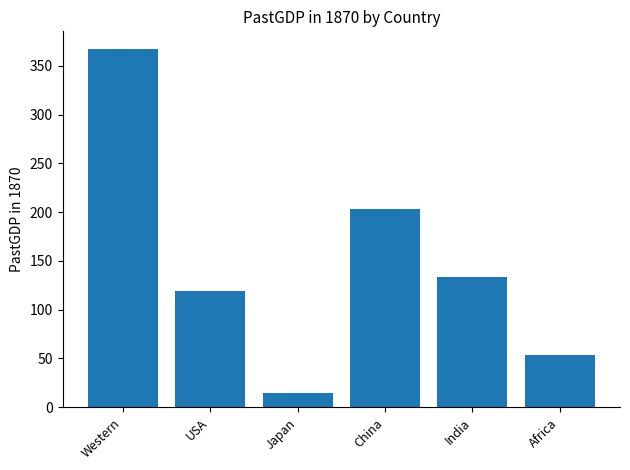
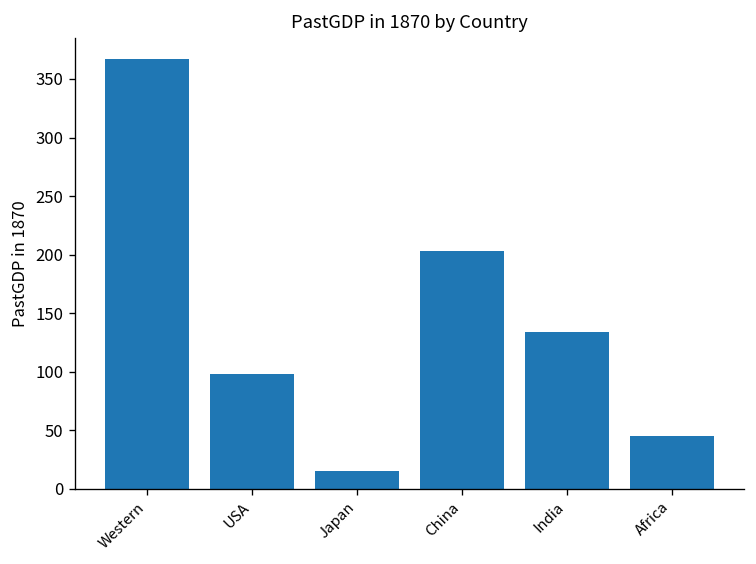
  {
    "Western": 370,
-   "USA": 120,
+   "USA": 100,
    "Japan": 20,
    "China": 200,
    "India": 130,
-   "Africa": 54
+   "Africa": 45
  }
